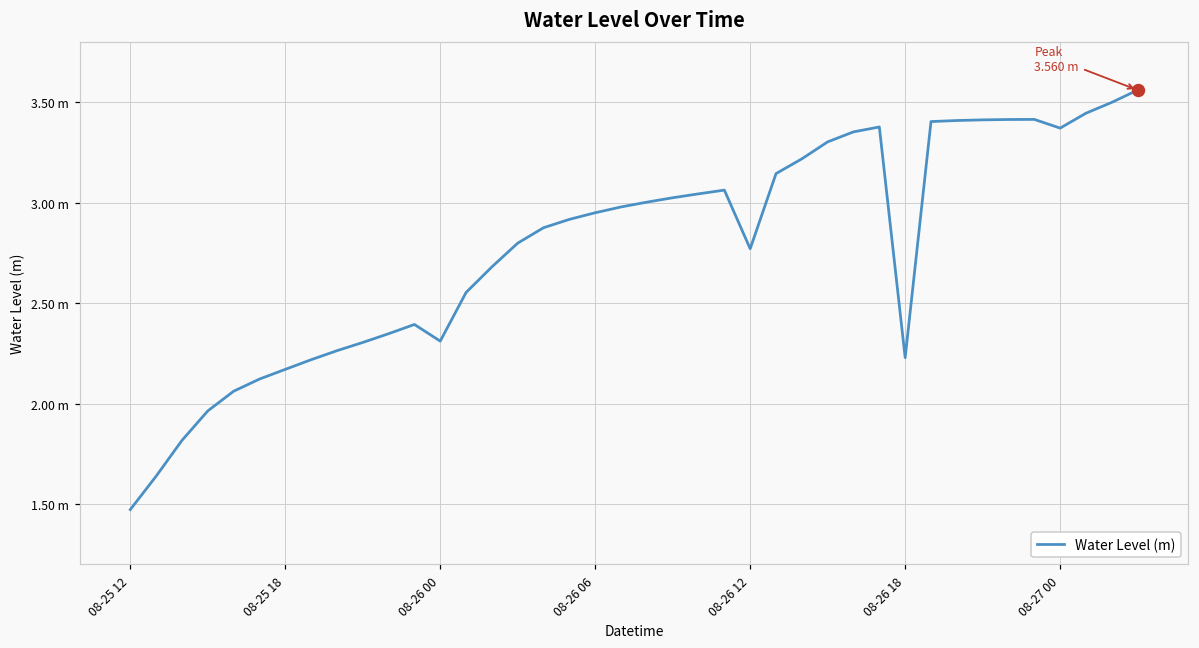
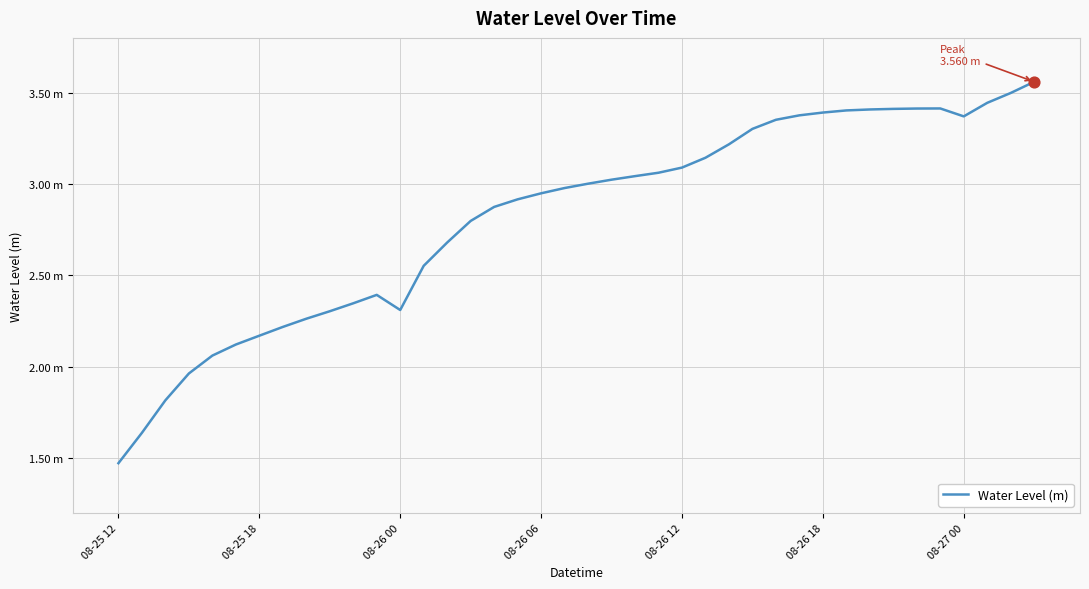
  {
    "Water Level (m)": {
      "08-25 12": "1.47 m",
      "08-25 18": "2.17 m",
      "08-26 00": "2.31 m",
      "08-26 06": "2.95 m",
-     "08-26 12": "2.77 m",
-     "08-26 18": "2.23 m",
+     "08-26 12": "3.09 m",
+     "08-26 18": "3.39 m",
      "08-27 00": "3.37 m"
    }
  }
